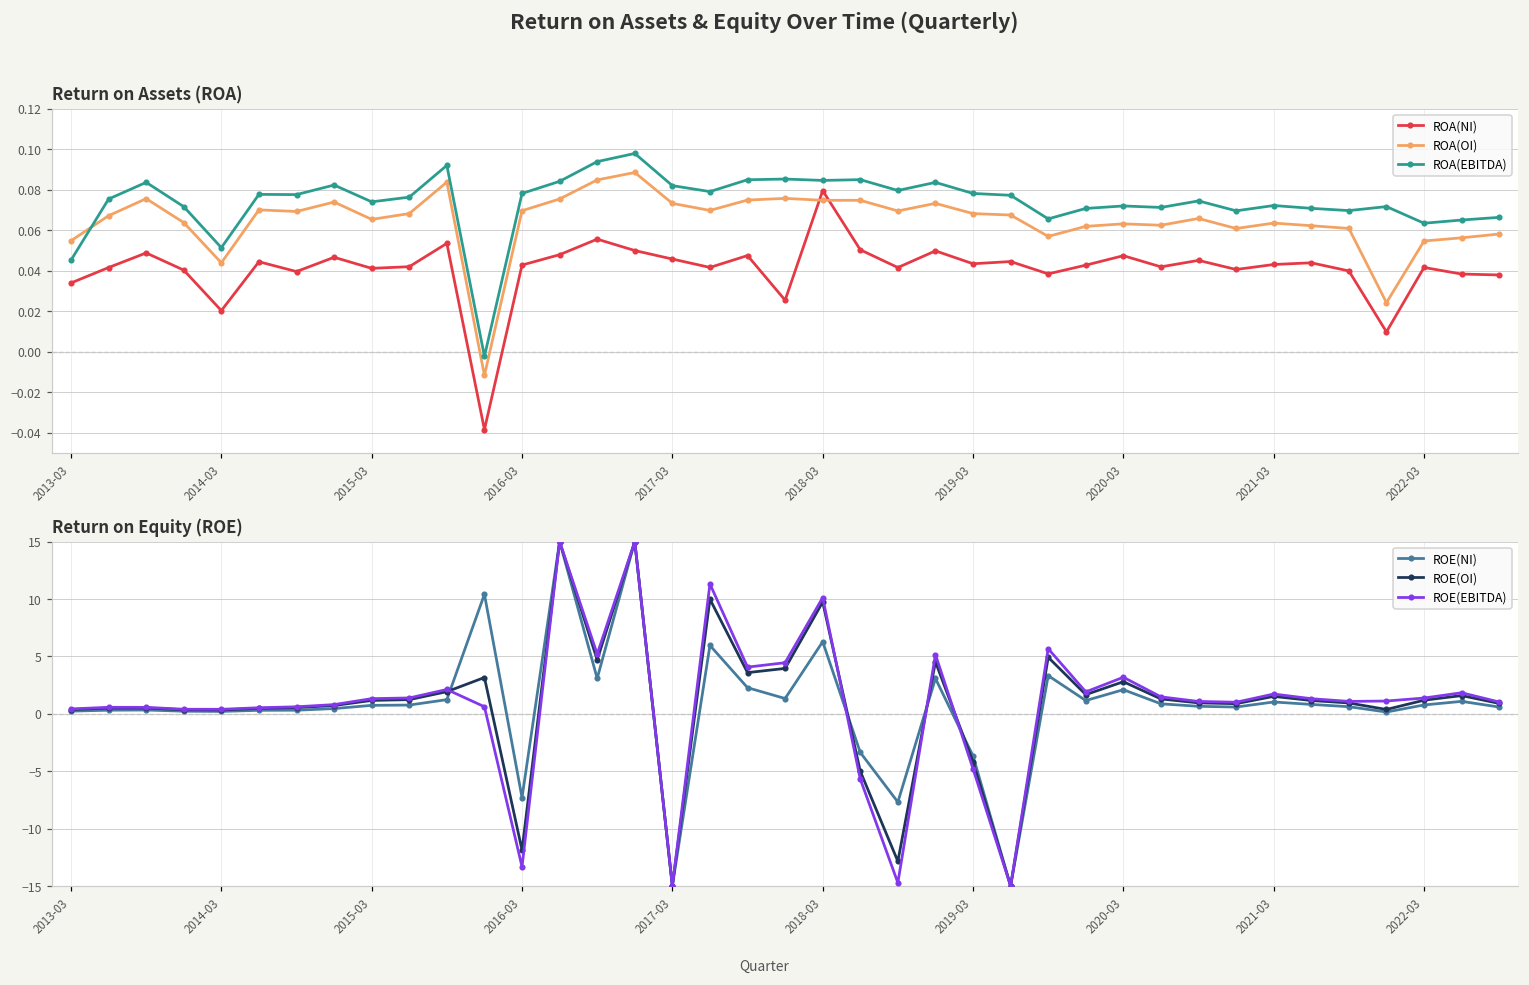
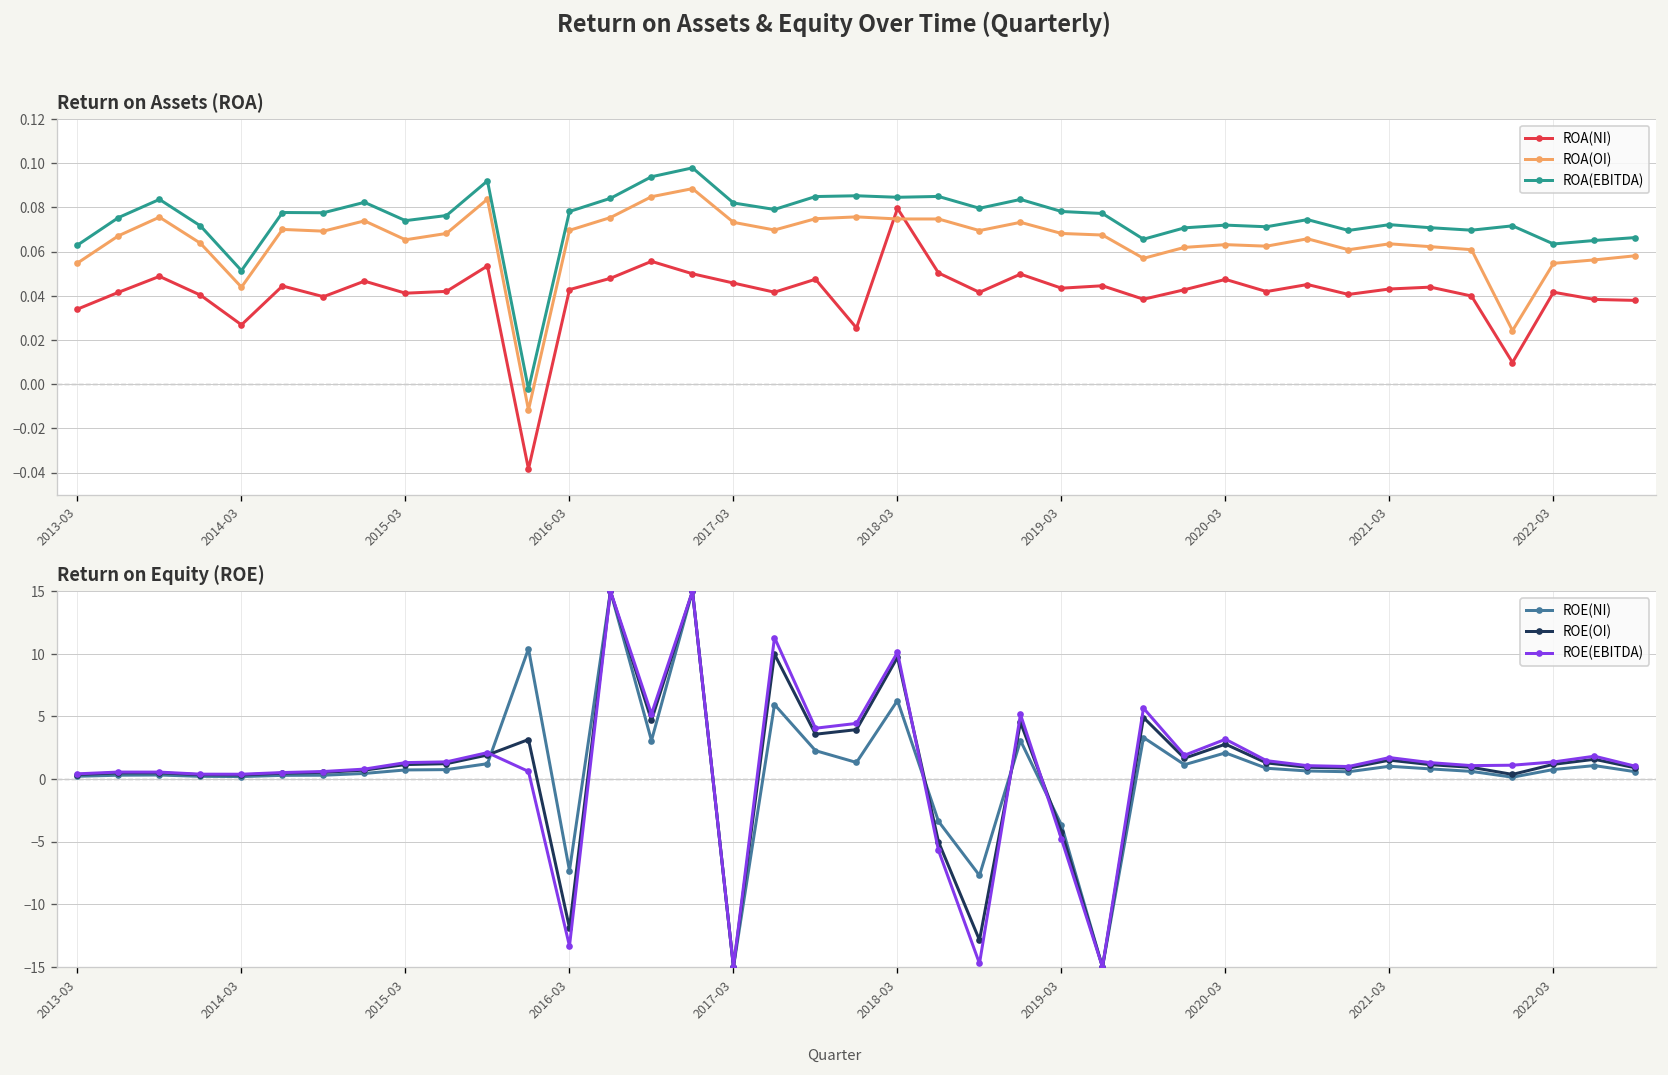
  {
    "Return on Assets (ROA)": {
      "ROA(NI)": {
        "2013-03": 0.034,
-       "2014-03": 0.020,
+       "2014-03": 0.027,
        "2015-03": 0.041,
        "2016-03": 0.043,
        "2017-03": 0.046,
        "2018-03": 0.080,
        "2019-03": 0.043,
        "2020-03": 0.047,
        "2021-03": 0.043,
        "2022-03": 0.042
      },
      "ROA(OI)": {
        "2013-03": 0.055,
        "2014-03": 0.044,
        "2015-03": 0.065,
        "2016-03": 0.070,
        "2017-03": 0.073,
        "2018-03": 0.075,
        "2019-03": 0.068,
        "2020-03": 0.063,
        "2021-03": 0.064,
        "2022-03": 0.055
      },
      "ROA(EBITDA)": {
-       "2013-03": 0.045,
+       "2013-03": 0.063,
        "2014-03": 0.051,
        "2015-03": 0.074,
        "2016-03": 0.078,
        "2017-03": 0.082,
        "2018-03": 0.085,
        "2019-03": 0.078,
        "2020-03": 0.072,
        "2021-03": 0.072,
        "2022-03": 0.063
      }
    },
    "Return on Equity (ROE)": {
      "ROE(NI)": {
        "2015-03": 0.7,
        "2016-03": -7.3,
        "2018-03": 6.3,
        "2019-03": -3.7,
        "2020-03": 2.1,
        "2021-03": 1.0,
        "2022-03": 0.8
      },
      "ROE(OI)": {
        "2016-03": -11.9,
        "2018-03": 9.7,
        "2019-03": -4.2,
        "2020-03": 2.8
      },
      "ROE(EBITDA)": {
        "2016-03": -13.3,
        "2018-03": 10.1,
        "2019-03": -4.8,
        "2020-03": 3.2
      }
    }
  }
